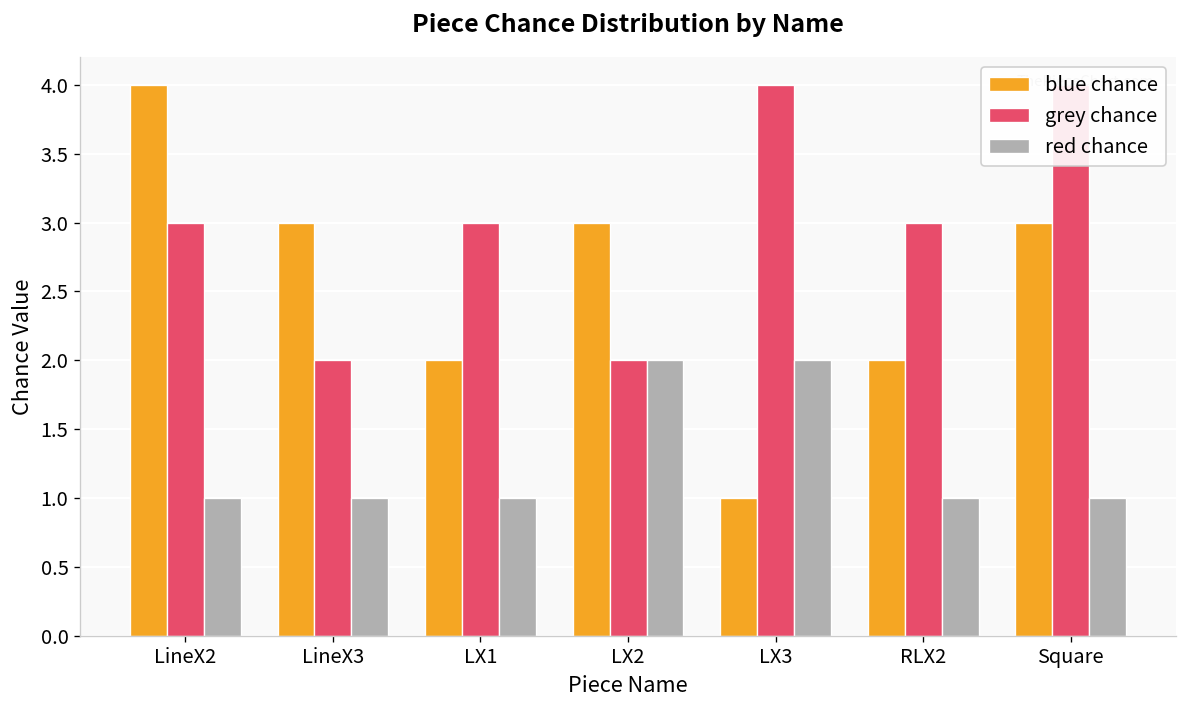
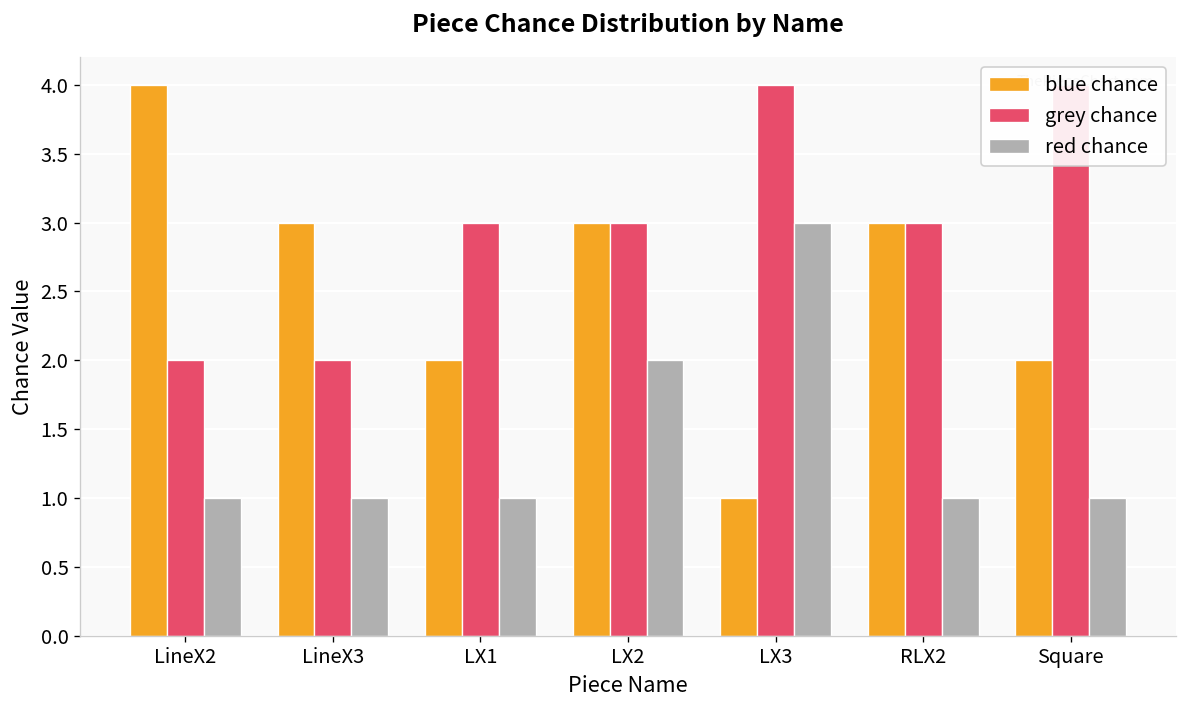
  {
    "blue chance": {
      "LineX2": 4,
      "LineX3": 3,
      "LX1": 2,
      "LX2": 3,
      "LX3": 1,
-     "RLX2": 2,
-     "Square": 3
+     "RLX2": 3,
+     "Square": 2
    },
    "grey chance": {
-     "LineX2": 3,
+     "LineX2": 2,
      "LineX3": 2,
      "LX1": 3,
-     "LX2": 2,
+     "LX2": 3,
      "LX3": 4,
      "RLX2": 3
    },
    "red chance": {
      "LineX2": 1,
      "LineX3": 1,
      "LX1": 1,
      "LX2": 2,
-     "LX3": 2,
+     "LX3": 3,
      "RLX2": 1,
      "Square": 1
    }
  }
